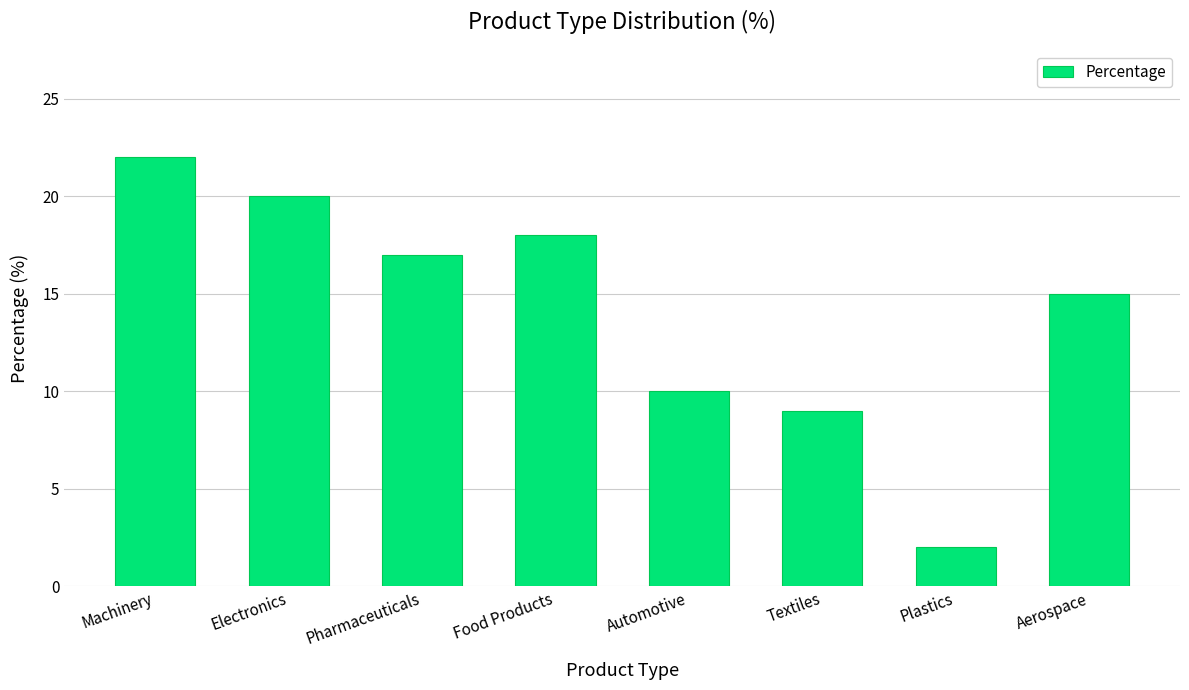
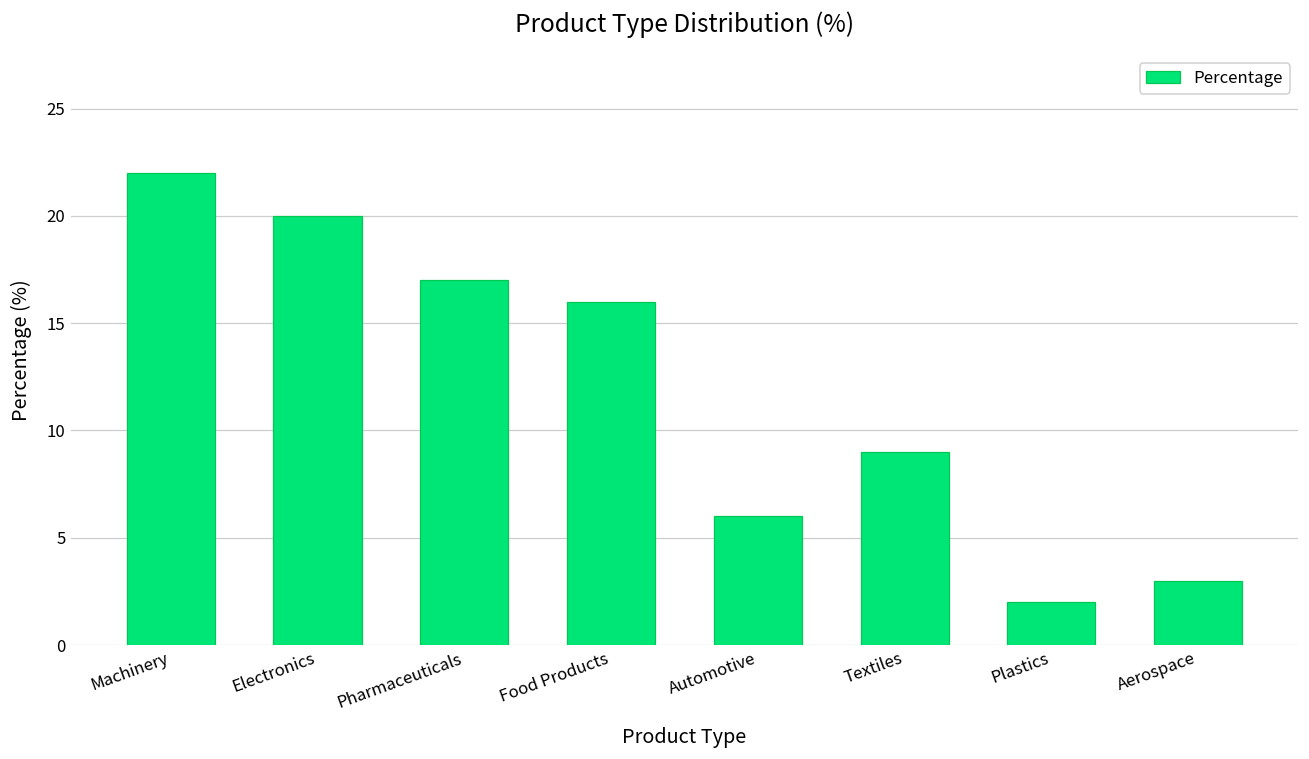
  {
    "Machinery": 22,
    "Electronics": 20,
    "Pharmaceuticals": 17,
-   "Food Products": 18,
-   "Automotive": 10,
+   "Food Products": 16,
+   "Automotive": 6,
    "Textiles": 9,
    "Plastics": 2,
-   "Aerospace": 15
+   "Aerospace": 3
  }
